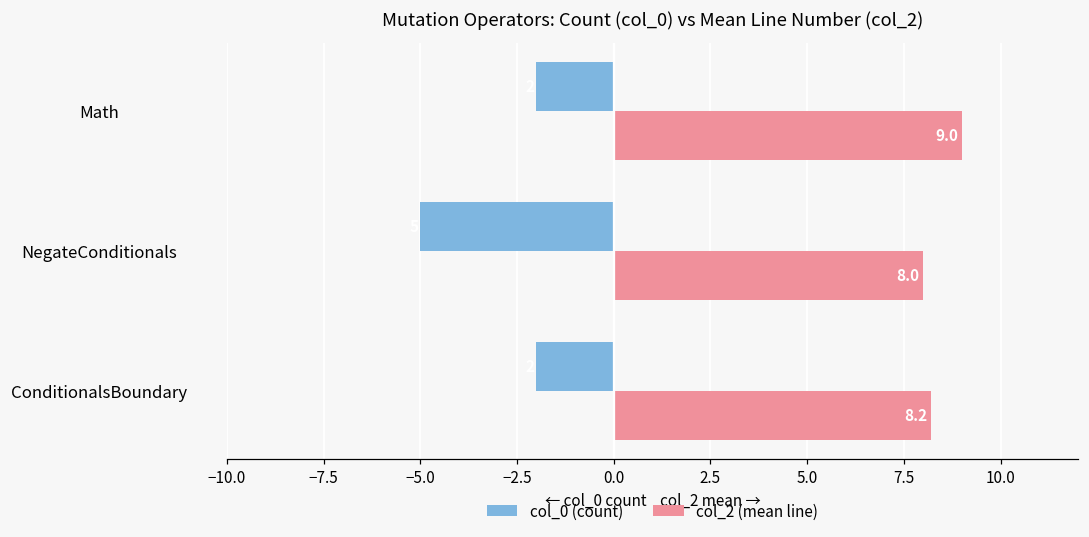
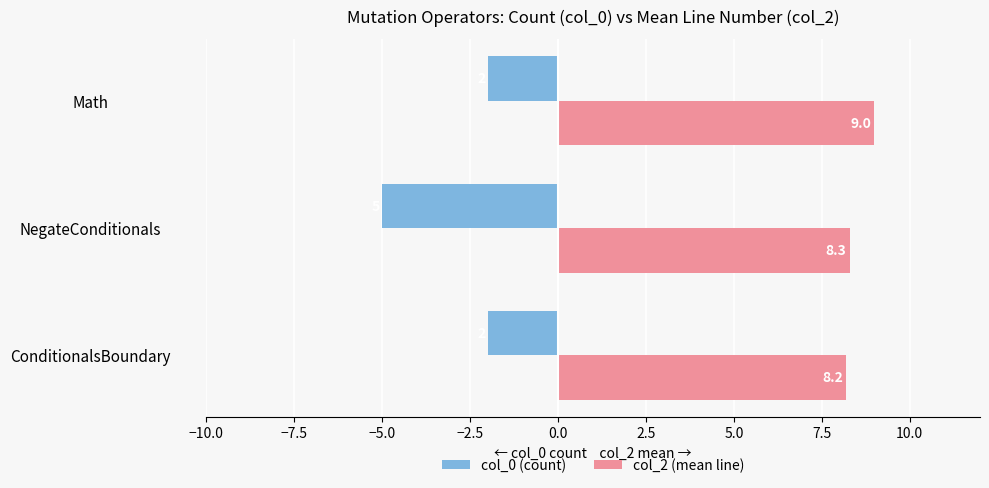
  {
    "col_0 (count)": {
      "Math": -2.0,
      "NegateConditionals": -5.0,
      "ConditionalsBoundary": -2.0
    },
    "col_2 (mean line)": {
      "Math": 9.0,
-     "NegateConditionals": 8.0,
+     "NegateConditionals": 8.3,
      "ConditionalsBoundary": 8.2
    }
  }
